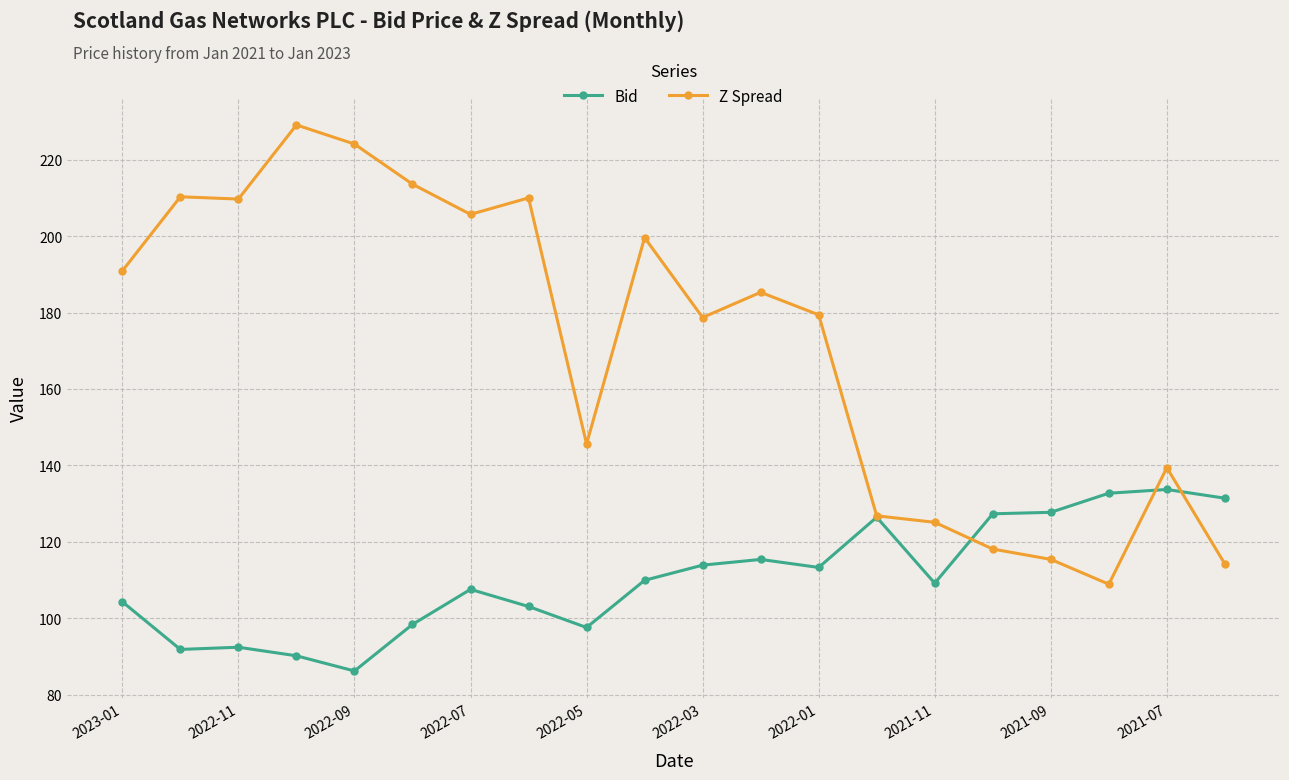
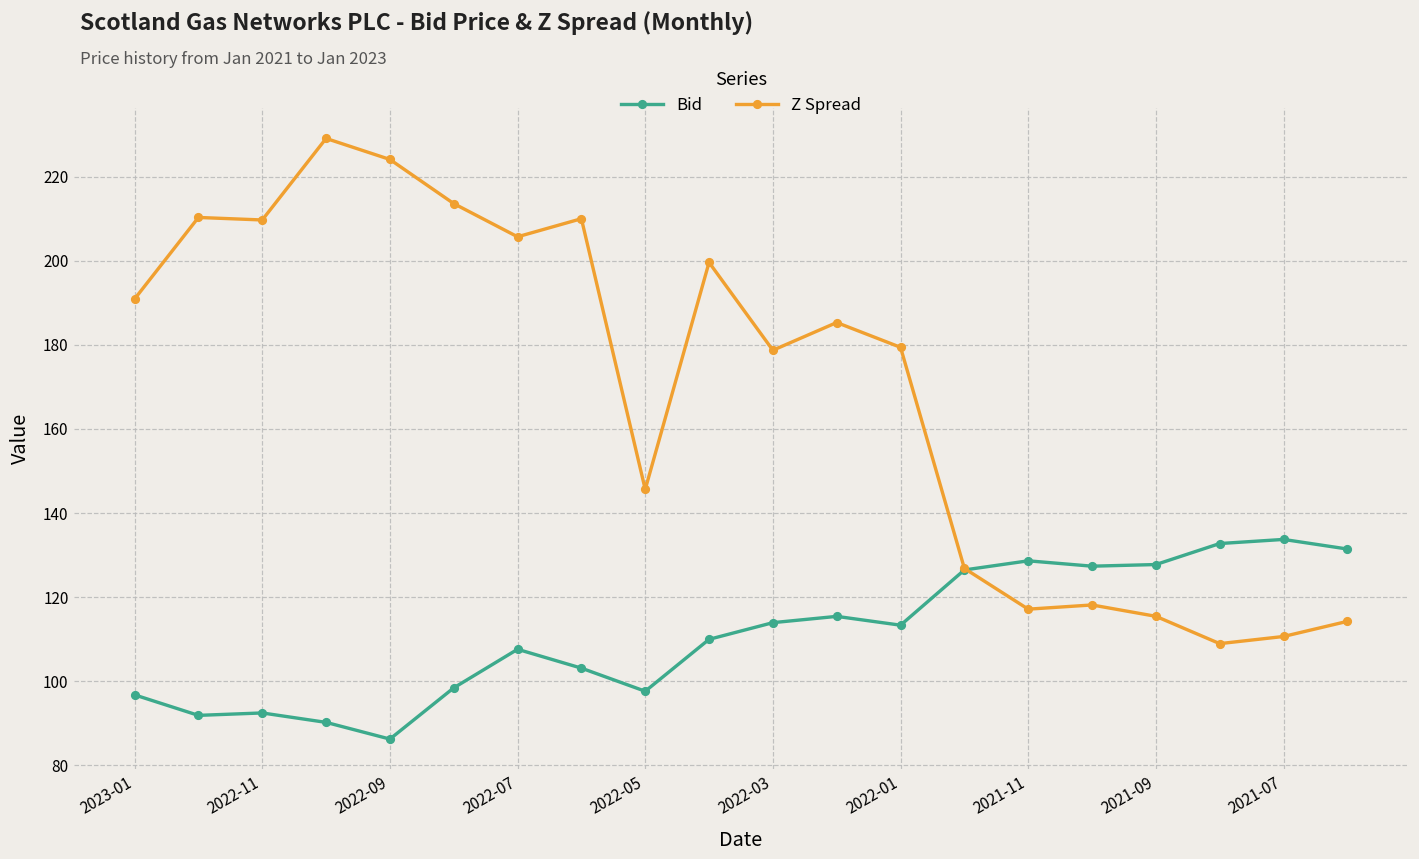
  {
    "Bid": {
-     "2023-01": 104,
+     "2023-01": 97,
      "2022-11": 92,
      "2022-09": 86,
      "2022-07": 108,
      "2022-05": 98,
      "2022-03": 114,
      "2022-01": 113,
-     "2021-11": 109,
+     "2021-11": 129,
      "2021-09": 128,
      "2021-07": 134
    },
    "Z Spread": {
      "2023-01": 191,
      "2022-11": 210,
      "2022-09": 224,
      "2022-07": 206,
      "2022-05": 146,
      "2022-03": 179,
      "2022-01": 179,
-     "2021-11": 125,
+     "2021-11": 117,
      "2021-09": 115,
-     "2021-07": 139
+     "2021-07": 111
    }
  }
